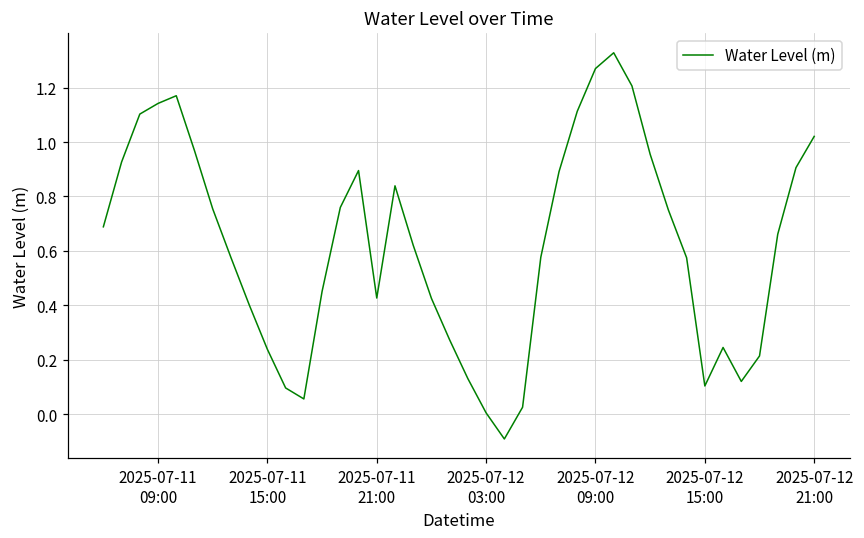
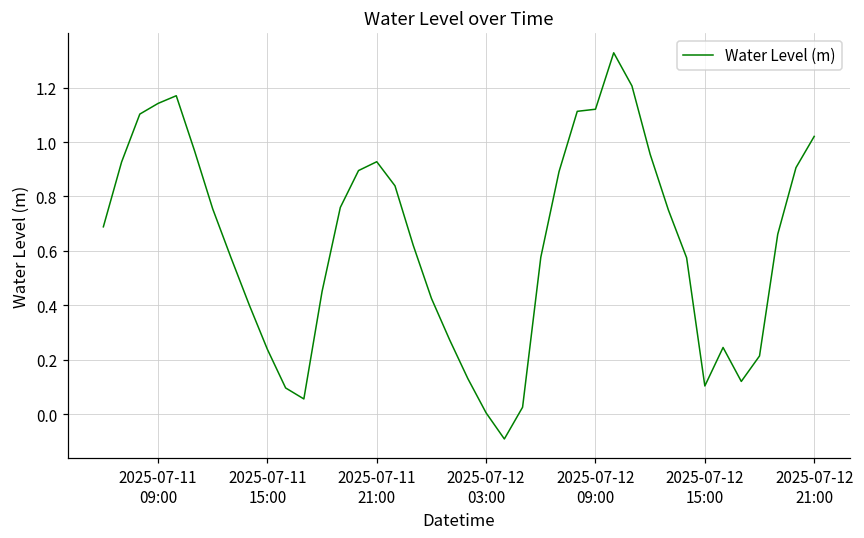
  {
    "2025-07-11 09:00": 1.14,
    "2025-07-11 15:00": 0.24,
-   "2025-07-11 21:00": 0.43,
+   "2025-07-11 21:00": 0.93,
    "2025-07-12 03:00": 0.00,
-   "2025-07-12 09:00": 1.27,
+   "2025-07-12 09:00": 1.12,
    "2025-07-12 15:00": 0.10,
    "2025-07-12 21:00": 1.02
  }
